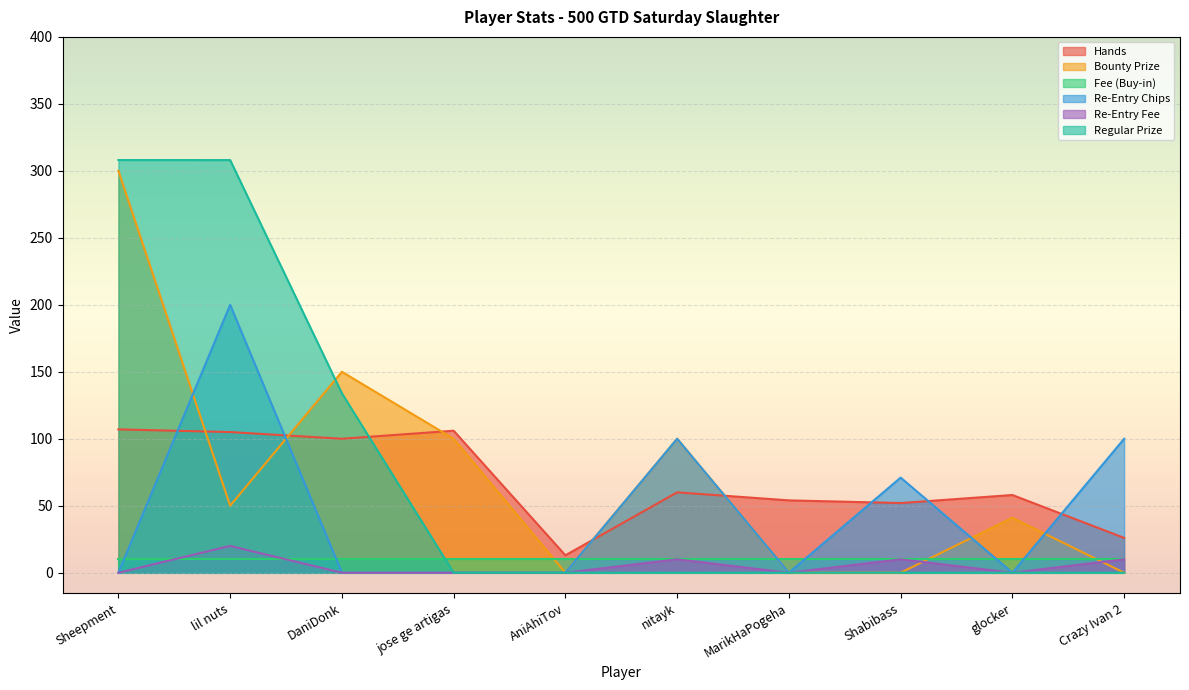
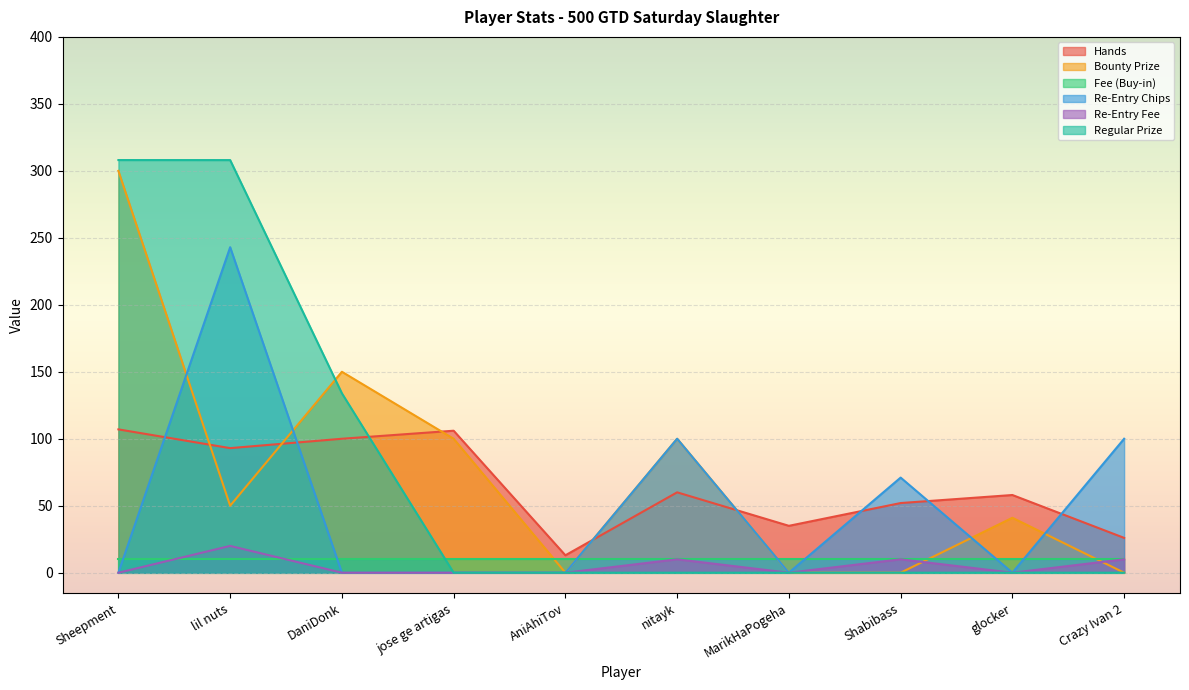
  {
    "Hands": {
      "Sheepment": 107,
-     "lil nuts": 105,
+     "lil nuts": 93,
      "DaniDonk": 100,
      "jose ge artigas": 106,
      "AniAhiTov": 13,
      "nitayk": 60,
-     "MarikHaPogeha": 54,
+     "MarikHaPogeha": 35,
      "Shabibass": 52,
      "glocker": 58,
      "Crazy Ivan 2": 26
    },
    "Bounty Prize": {
      "Sheepment": 300,
      "lil nuts": 50,
      "DaniDonk": 150,
      "jose ge artigas": 100,
      "glocker": 41
    },
    "Re-Entry Chips": {
-     "lil nuts": 200,
+     "lil nuts": 243,
      "Shabibass": 71,
      "Crazy Ivan 2": 100
    },
    "Re-Entry Fee": {
      "lil nuts": 20
    }
  }
